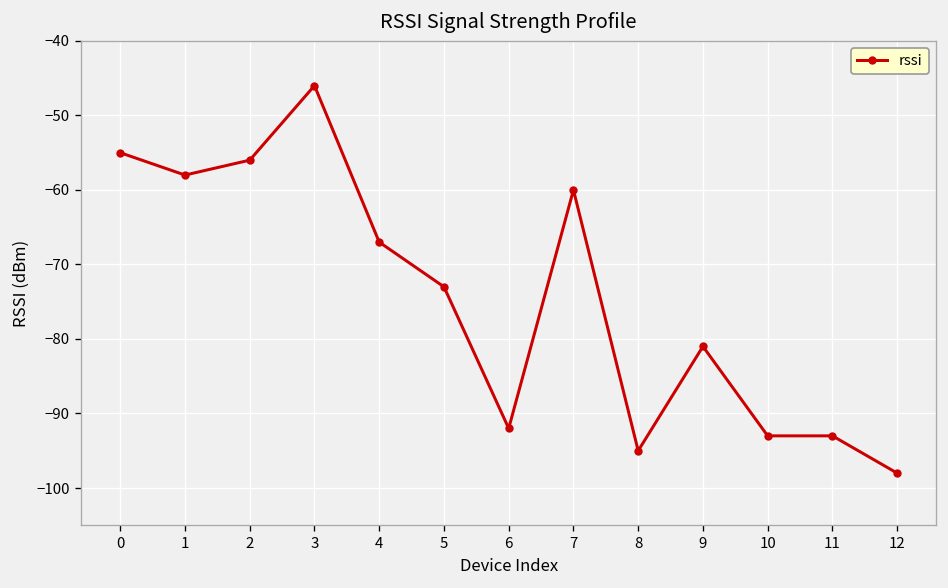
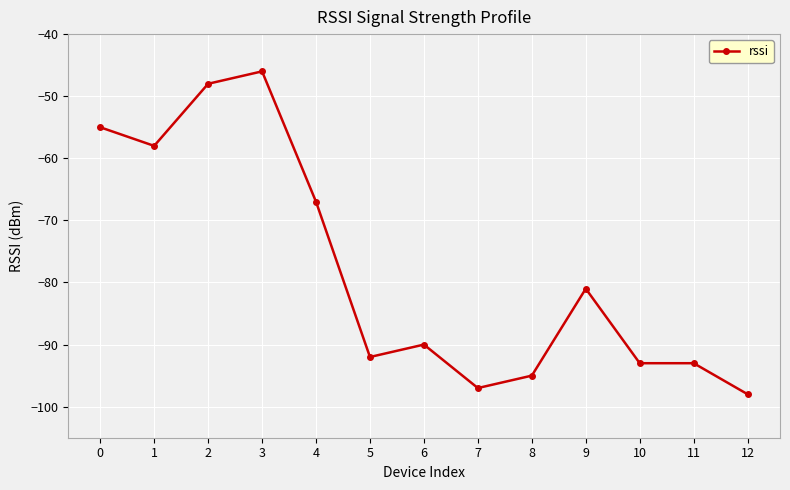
  {
    "0": -55,
    "1": -58,
-   "2": -56,
+   "2": -48,
    "3": -46,
    "4": -67,
-   "5": -73,
-   "6": -92,
-   "7": -60,
+   "5": -92,
+   "6": -90,
+   "7": -97,
    "8": -95,
    "9": -81,
    "10": -93,
    "11": -93,
    "12": -98
  }
